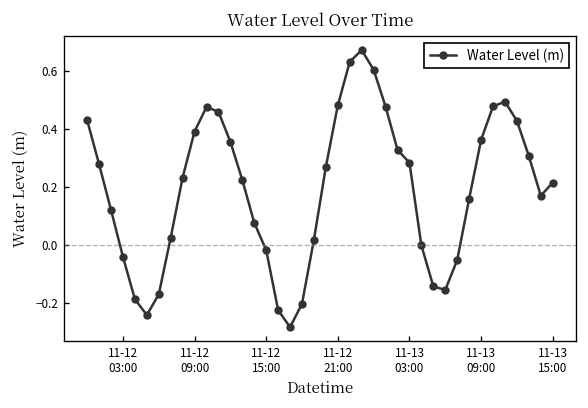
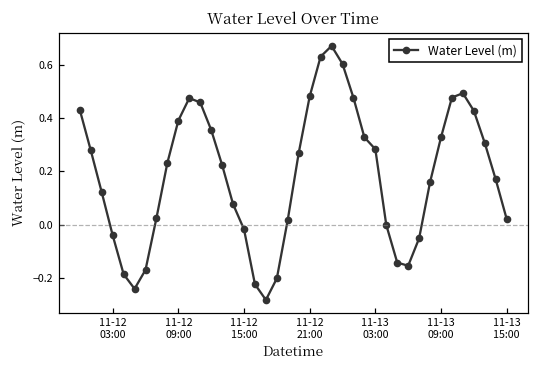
  {
    "11-12 03:00": -0.04,
    "11-12 09:00": 0.39,
    "11-12 15:00": -0.02,
    "11-12 21:00": 0.48,
    "11-13 03:00": 0.28,
-   "11-13 09:00": 0.36,
-   "11-13 15:00": 0.21
+   "11-13 09:00": 0.33,
+   "11-13 15:00": 0.02
  }
